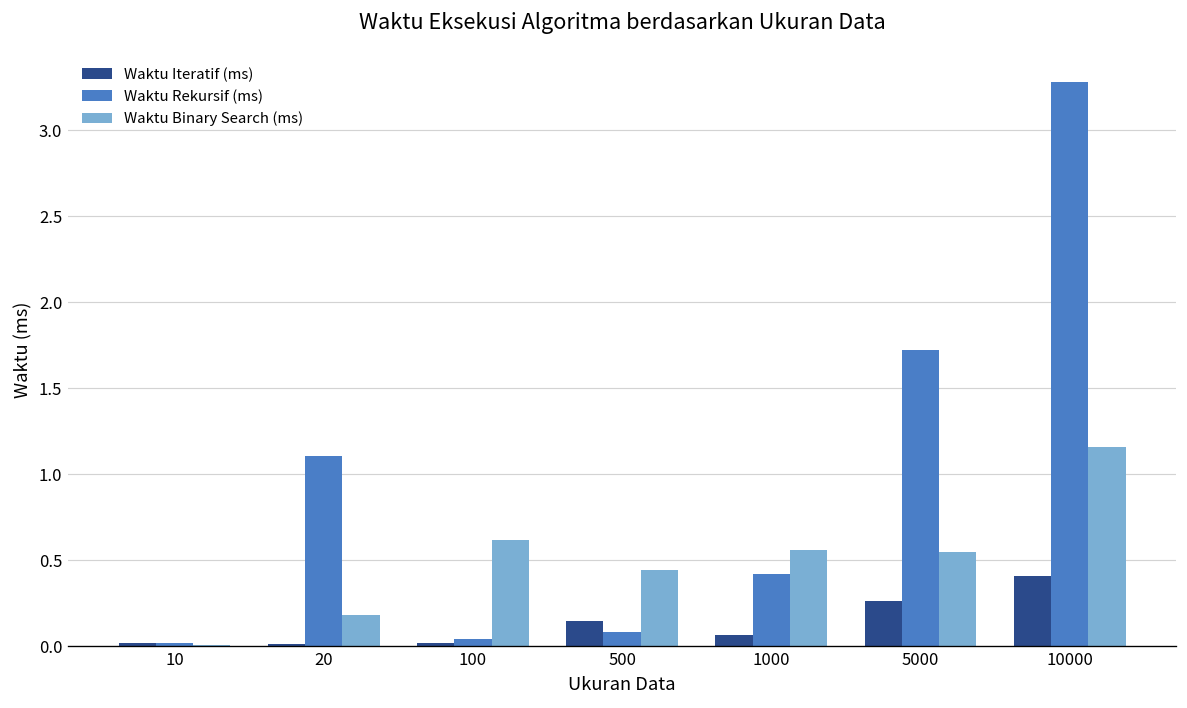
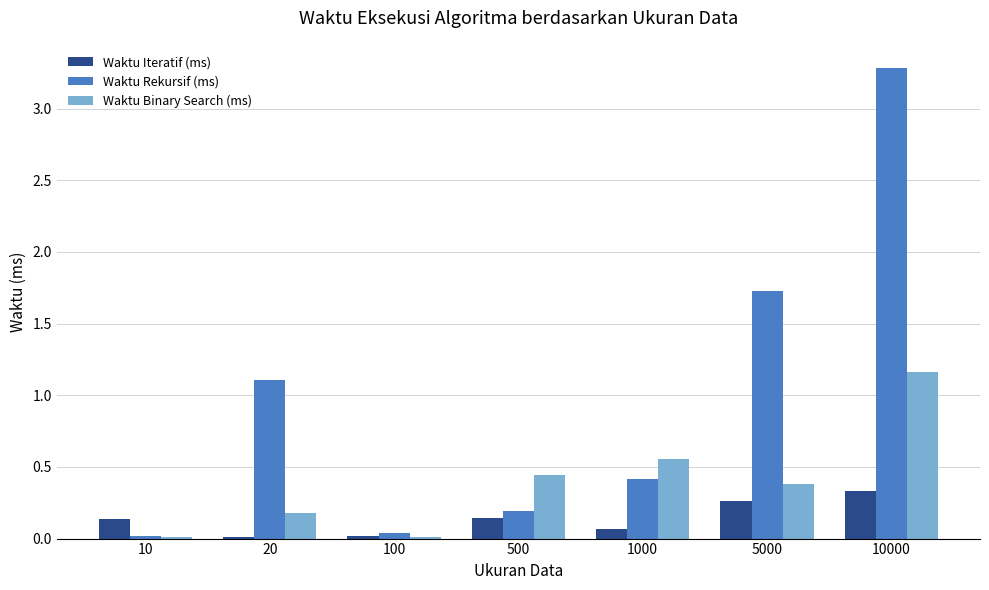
  {
    "Waktu Iteratif (ms)": {
-     "10": 0.02,
+     "10": 0.14,
      "100": 0.02,
      "500": 0.15,
      "1000": 0.07,
      "5000": 0.27,
-     "10000": 0.41
+     "10000": 0.33
    },
    "Waktu Rekursif (ms)": {
      "10": 0.02,
      "20": 1.11,
      "100": 0.04,
-     "500": 0.08,
+     "500": 0.19,
      "1000": 0.42,
      "5000": 1.73,
      "10000": 3.28
    },
    "Waktu Binary Search (ms)": {
      "20": 0.18,
-     "100": 0.62,
+     "100": 0.01,
      "500": 0.44,
      "1000": 0.56,
-     "5000": 0.55,
+     "5000": 0.38,
      "10000": 1.16
    }
  }
